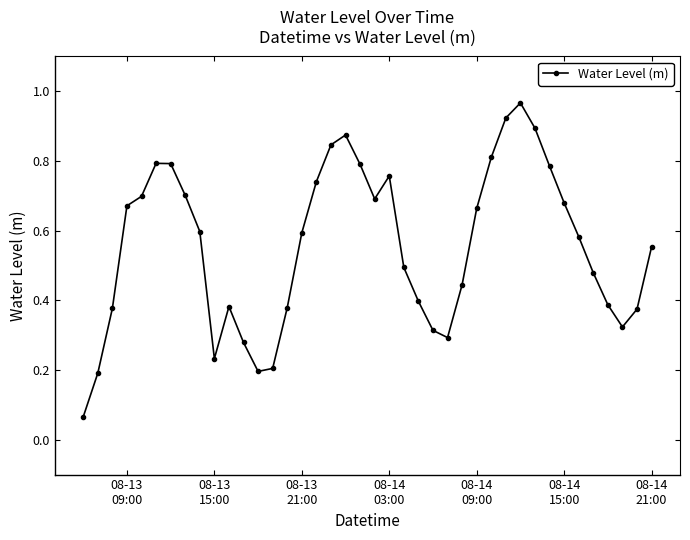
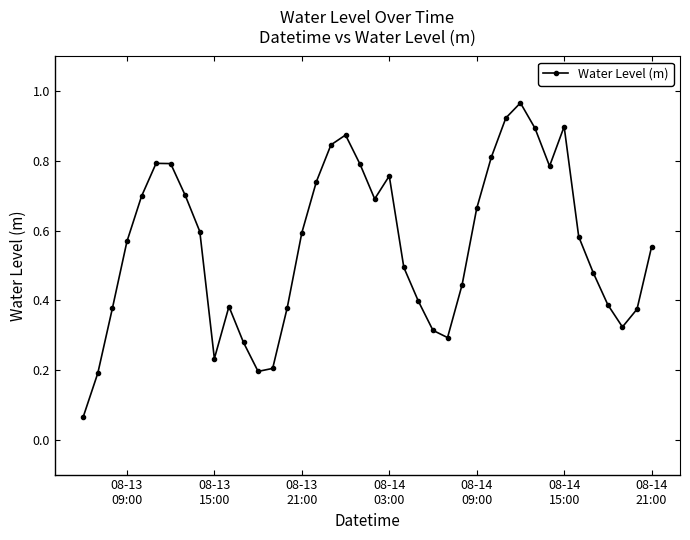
  {
-   "08-13 09:00": 0.67,
+   "08-13 09:00": 0.57,
    "08-13 15:00": 0.23,
    "08-13 21:00": 0.59,
    "08-14 03:00": 0.76,
    "08-14 09:00": 0.66,
-   "08-14 15:00": 0.68,
+   "08-14 15:00": 0.90,
    "08-14 21:00": 0.55
  }
